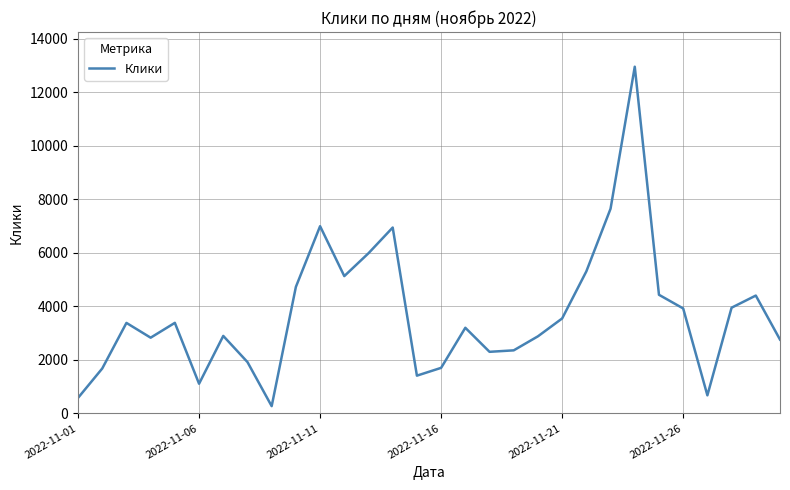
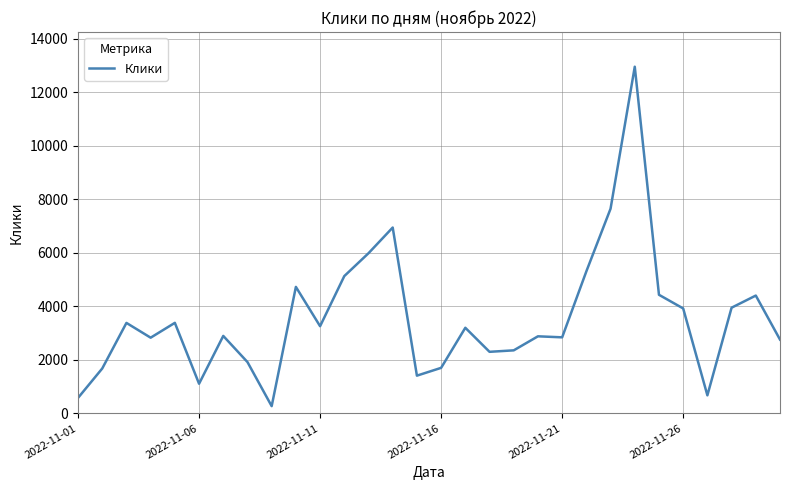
  {
    "2022-11-01": 600,
    "2022-11-06": 1100,
-   "2022-11-11": 7000,
+   "2022-11-11": 3300,
    "2022-11-16": 1700,
-   "2022-11-21": 3500,
+   "2022-11-21": 2800,
    "2022-11-26": 3900
  }
